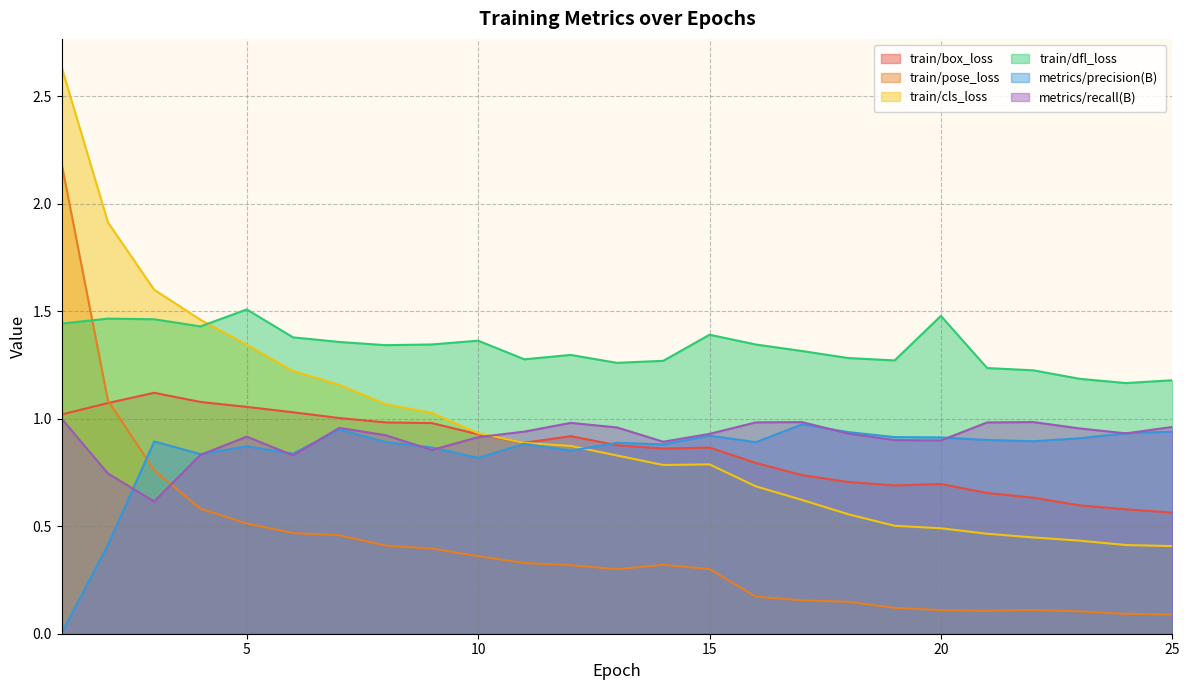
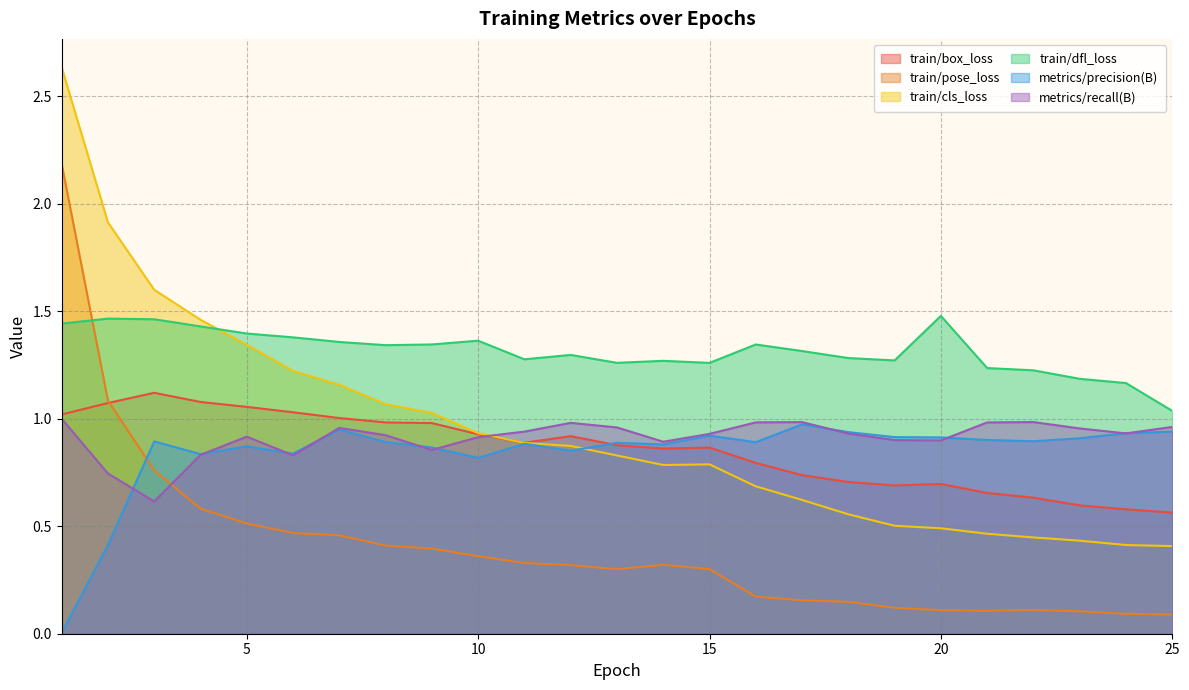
  {
    "train/dfl_loss": {
-     "5": 1.51,
+     "5": 1.40,
      "10": 1.36,
-     "15": 1.39,
+     "15": 1.26,
      "20": 1.48,
-     "25": 1.18
+     "25": 1.04
    },
    "metrics/precision(B)": {
      "5": 0.87,
      "10": 0.82,
      "20": 0.91,
      "25": 0.94
    },
    "metrics/recall(B)": {
      "5": 0.92,
      "10": 0.91,
      "20": 0.90,
      "25": 0.96
    }
  }
